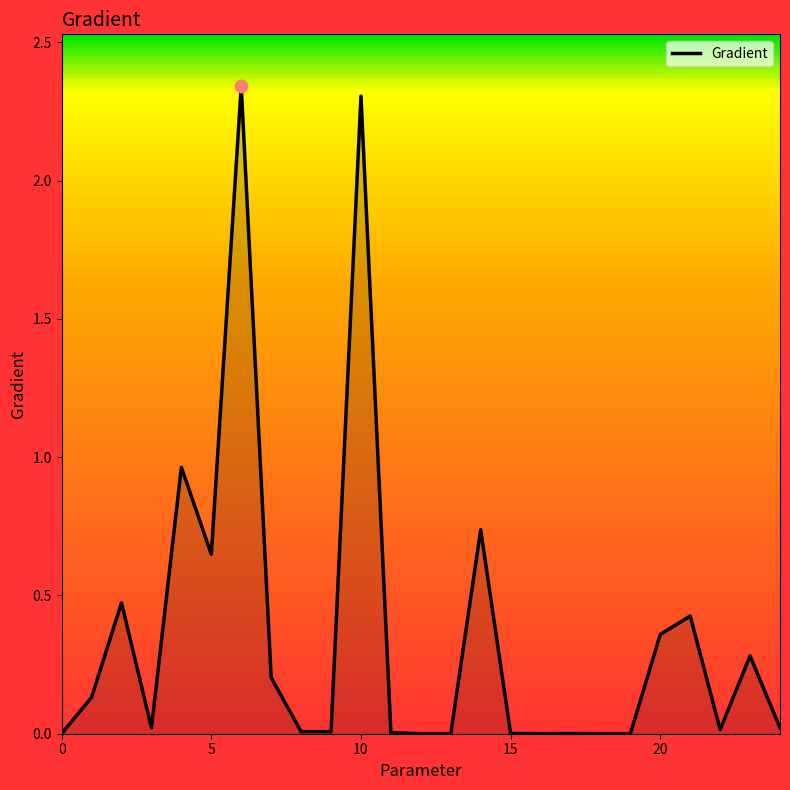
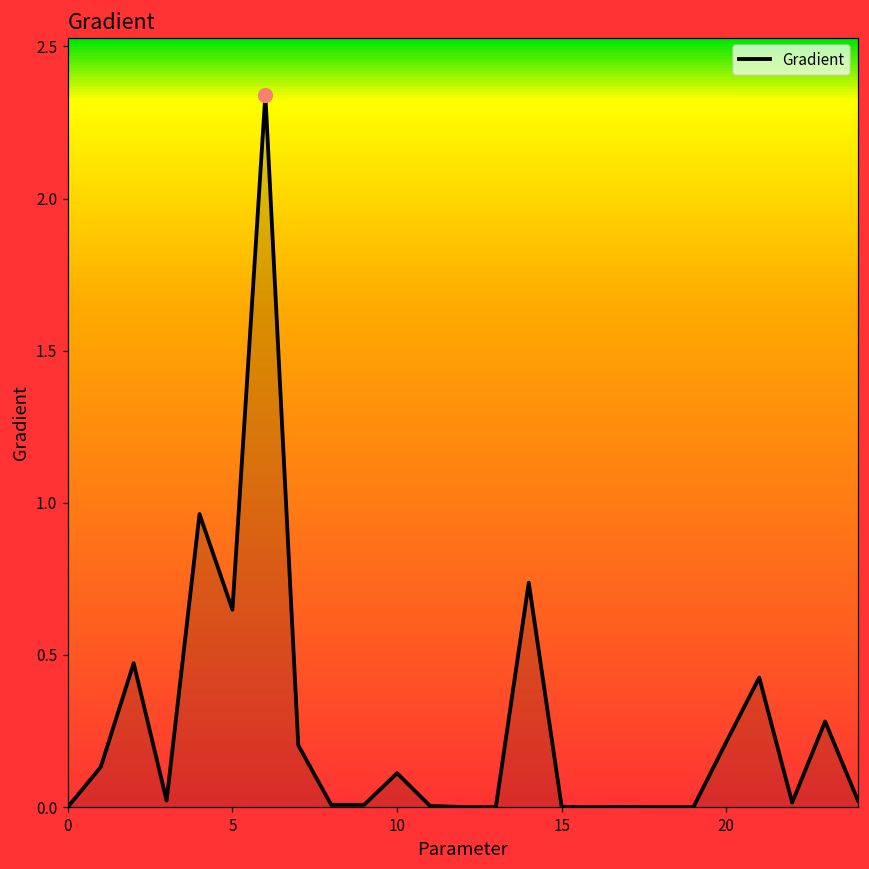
  {
    "Gradient": {
      "0": 0.00,
      "5": 0.65,
-     "10": 2.31,
+     "10": 0.11,
      "15": 0.00,
-     "20": 0.36
+     "20": 0.21
    }
  }
